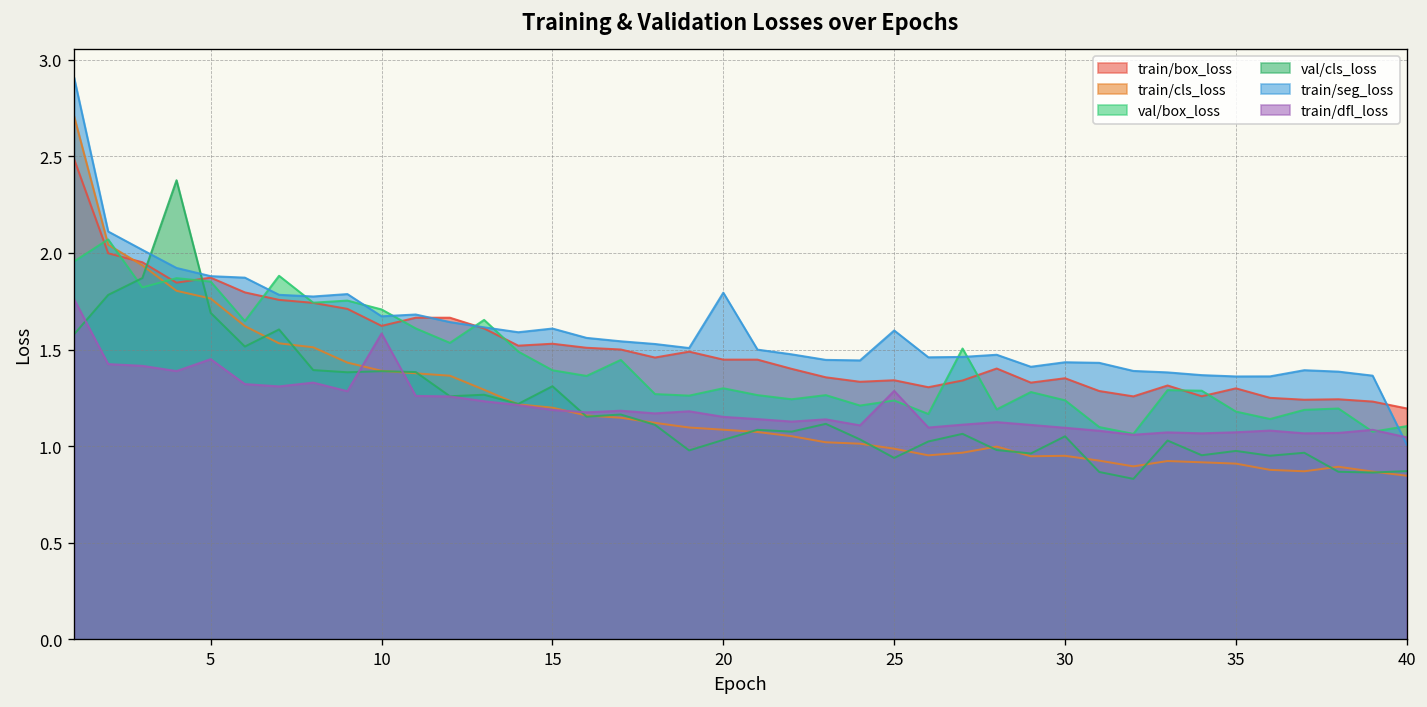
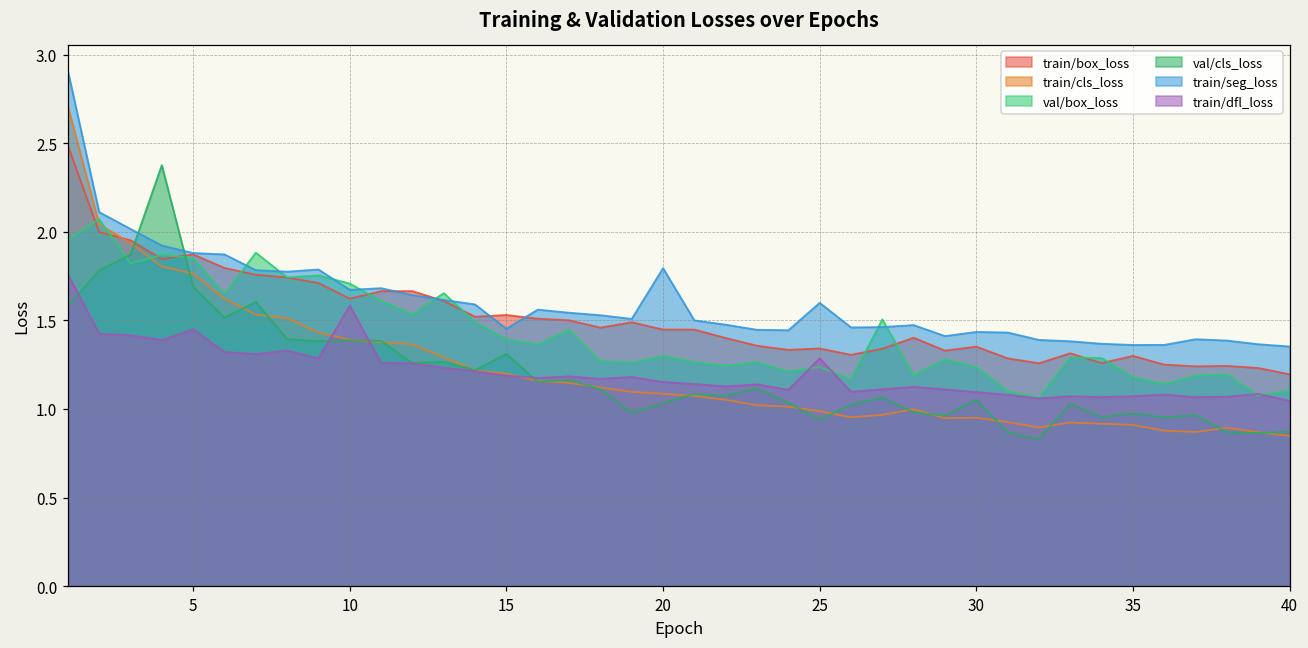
  {
    "train/seg_loss": {
      "10": 1.67,
-     "15": 1.61,
+     "15": 1.45,
      "20": 1.79,
      "25": 1.60,
      "30": 1.43,
      "35": 1.36,
-     "40": 1.01
+     "40": 1.35
    },
    "train/dfl_loss": {
      "5": 1.45,
      "10": 1.58,
      "20": 1.15,
      "25": 1.29,
      "30": 1.10,
      "35": 1.07,
      "40": 1.05
    }
  }
